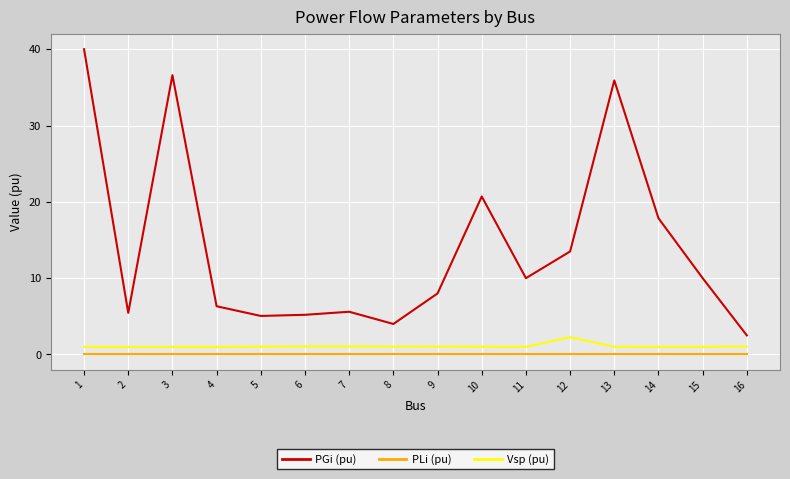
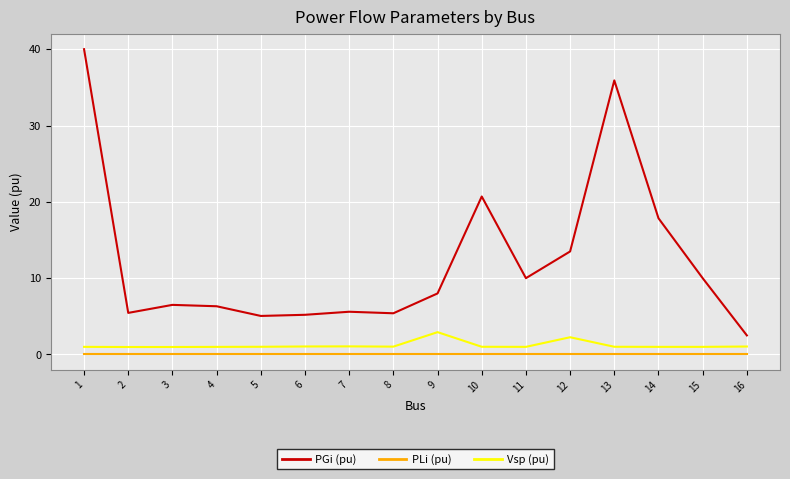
  {
    "PGi (pu)": {
      "1": 40,
      "2": 5,
-     "3": 37,
+     "3": 7,
      "4": 6,
      "5": 5,
      "6": 5,
      "7": 6,
-     "8": 4,
+     "8": 5,
      "9": 8,
      "10": 21,
      "11": 10,
      "12": 14,
      "13": 36,
      "14": 18,
      "15": 10,
      "16": 3
    },
    "PLi (pu)": {
      "1": 0,
      "2": 0,
      "3": 0,
      "4": 0,
      "5": 0,
      "6": 0,
      "7": 0,
      "8": 0,
      "9": 0,
      "10": 0,
      "11": 0,
      "12": 0,
      "13": 0,
      "14": 0,
      "15": 0,
      "16": 0
    },
    "Vsp (pu)": {
      "1": 1,
      "2": 1,
      "3": 1,
      "4": 1,
      "5": 1,
      "6": 1,
      "7": 1,
      "8": 1,
-     "9": 1,
+     "9": 3,
      "10": 1,
      "11": 1,
      "12": 2,
      "13": 1,
      "14": 1,
      "15": 1,
      "16": 1
    }
  }
